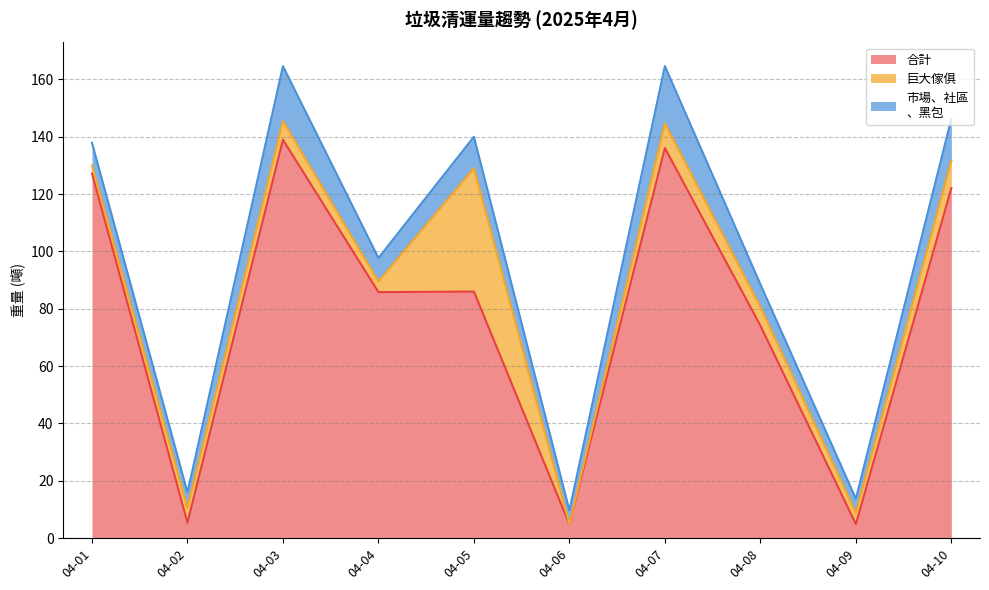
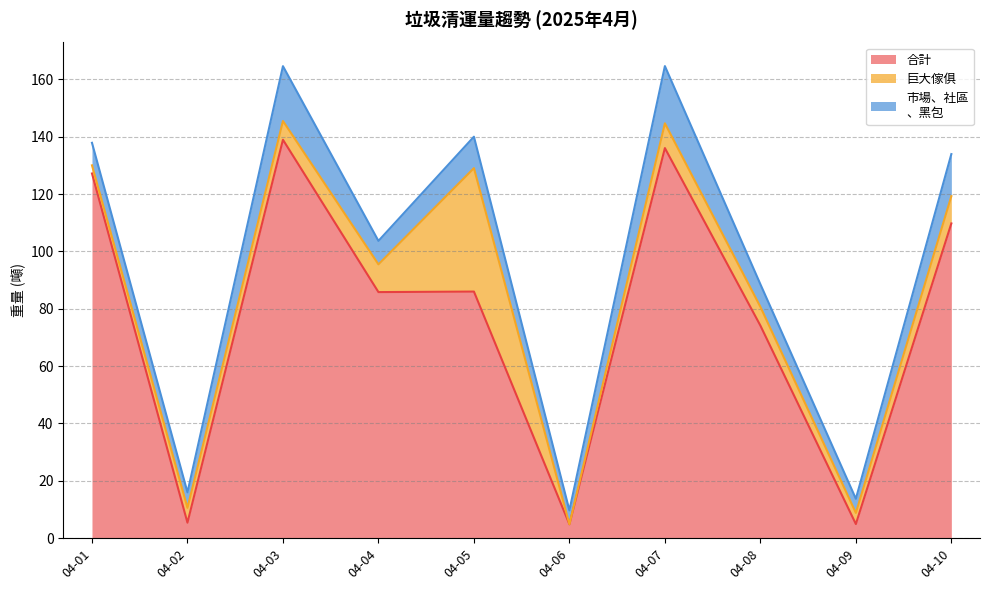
  {
    "合計": {
      "04-01": 127,
      "04-02": 5,
      "04-03": 139,
      "04-04": 86,
      "04-05": 86,
      "04-07": 136,
      "04-08": 74,
      "04-09": 5,
-     "04-10": 122
+     "04-10": 110
    },
    "巨大傢俱": {
      "04-01": 3,
      "04-02": 5,
      "04-03": 7,
-     "04-04": 4,
+     "04-04": 10,
      "04-05": 43,
      "04-07": 9,
      "04-08": 7,
      "04-09": 4,
      "04-10": 10
    },
    "市場、社區 、黑包": {
      "04-01": 8,
      "04-02": 5,
      "04-03": 19,
      "04-04": 8,
      "04-05": 11,
      "04-06": 5,
      "04-07": 20,
      "04-08": 8,
      "04-09": 5
    }
  }
